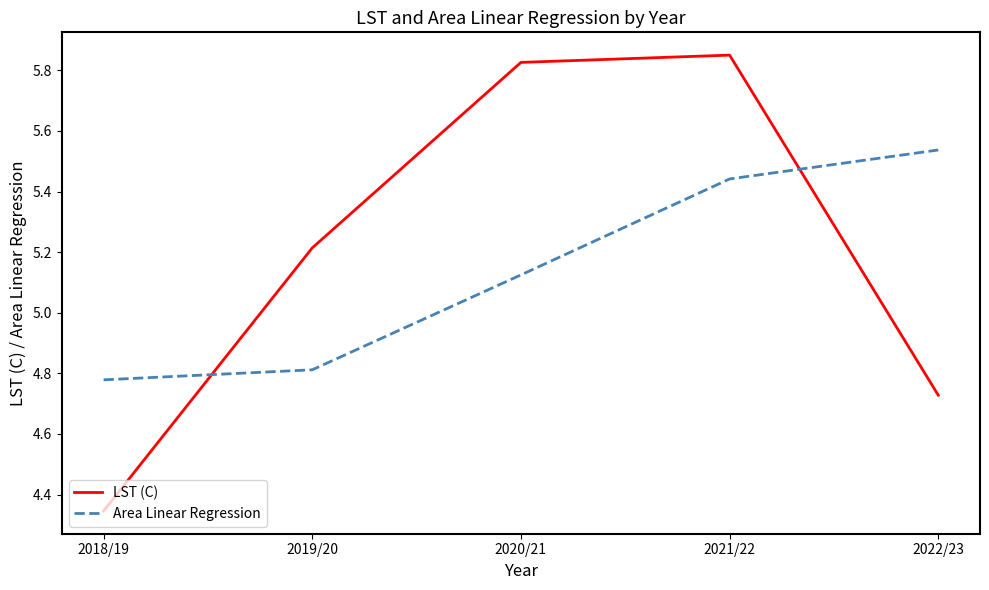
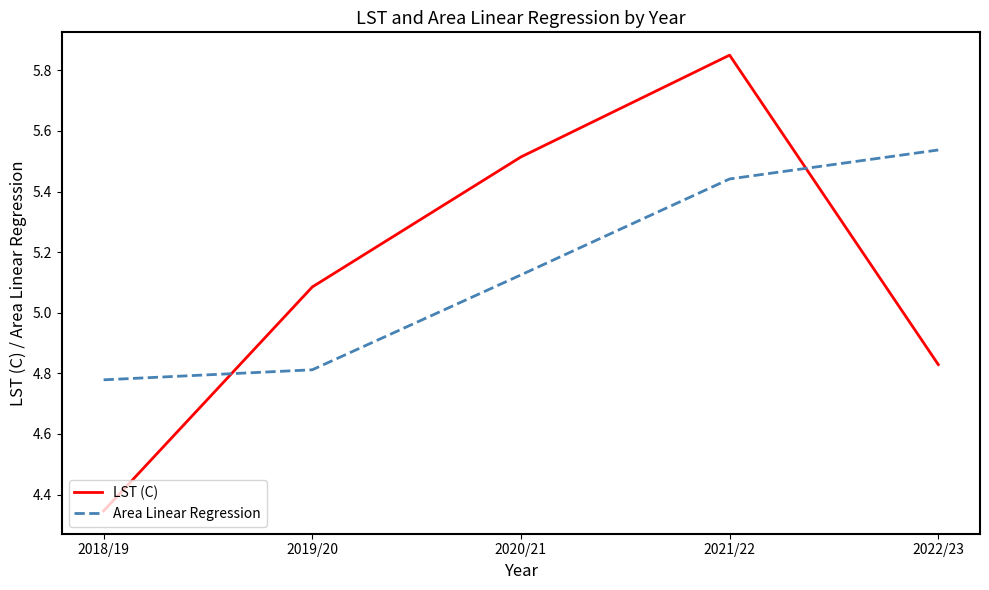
  {
    "LST (C)": {
-     "2019/20": 5.21,
-     "2020/21": 5.83,
+     "2019/20": 5.09,
+     "2020/21": 5.51,
      "2021/22": 5.85,
-     "2022/23": 4.73
+     "2022/23": 4.83
    },
    "Area Linear Regression": {
      "2018/19": 4.78,
      "2019/20": 4.81,
      "2020/21": 5.12,
      "2021/22": 5.44,
      "2022/23": 5.54
    }
  }
